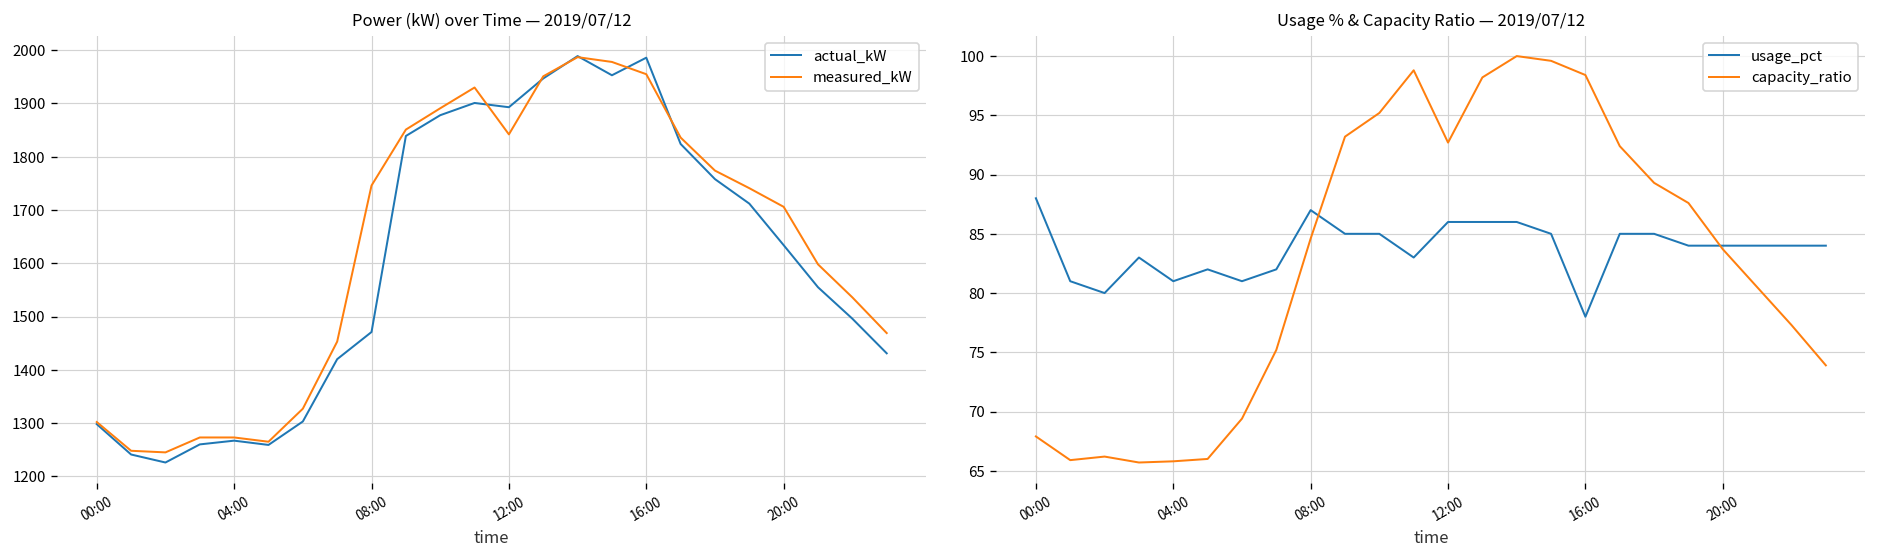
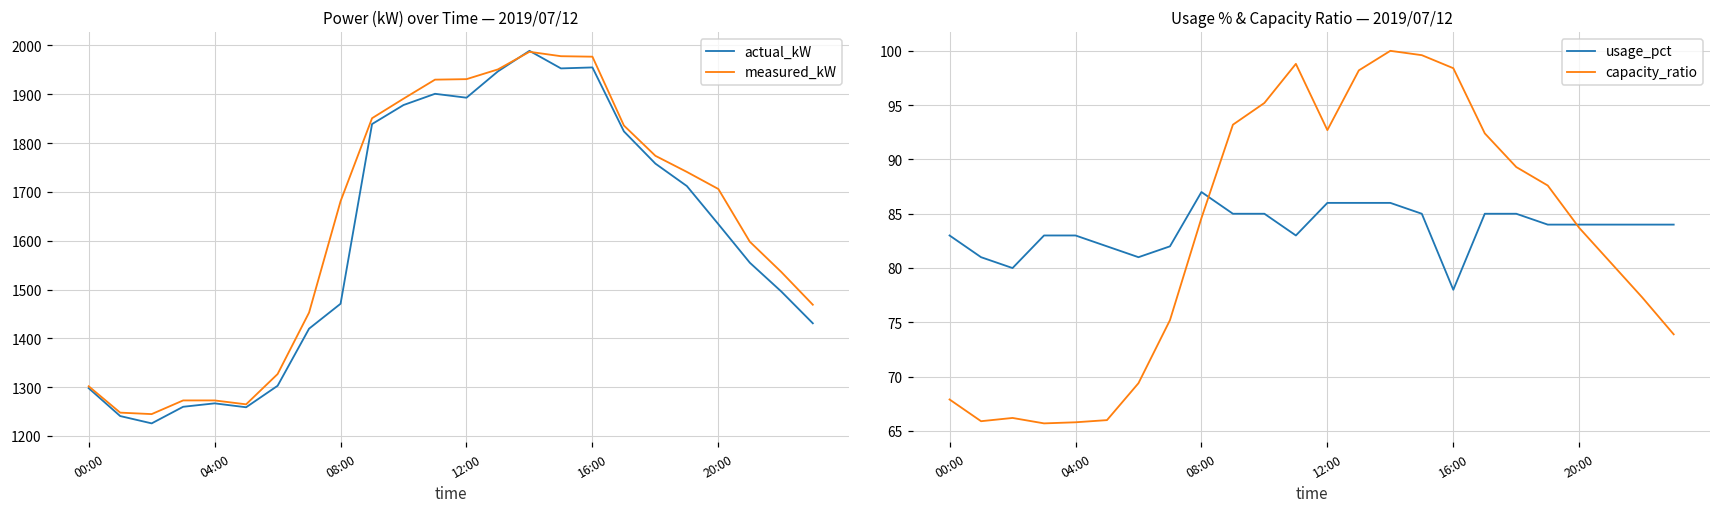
  {
    "Power (kW) over Time — 2019/07/12": {
      "actual_kW": {
        "04:00": 1270,
        "08:00": 1470,
        "12:00": 1890,
-       "16:00": 1990,
+       "16:00": 1960,
        "20:00": 1630
      },
      "measured_kW": {
        "04:00": 1270,
-       "08:00": 1750,
-       "12:00": 1840,
-       "16:00": 1960,
+       "08:00": 1680,
+       "12:00": 1930,
+       "16:00": 1980,
        "20:00": 1710
      }
    },
    "Usage % & Capacity Ratio — 2019/07/12": {
      "usage_pct": {
-       "00:00": 88,
-       "04:00": 81,
+       "00:00": 83,
+       "04:00": 83,
        "08:00": 87,
        "12:00": 86,
        "16:00": 78,
        "20:00": 84
      },
      "capacity_ratio": {
        "00:00": 68,
        "04:00": 66,
        "08:00": 85,
        "12:00": 93,
        "16:00": 98,
        "20:00": 84
      }
    }
  }
